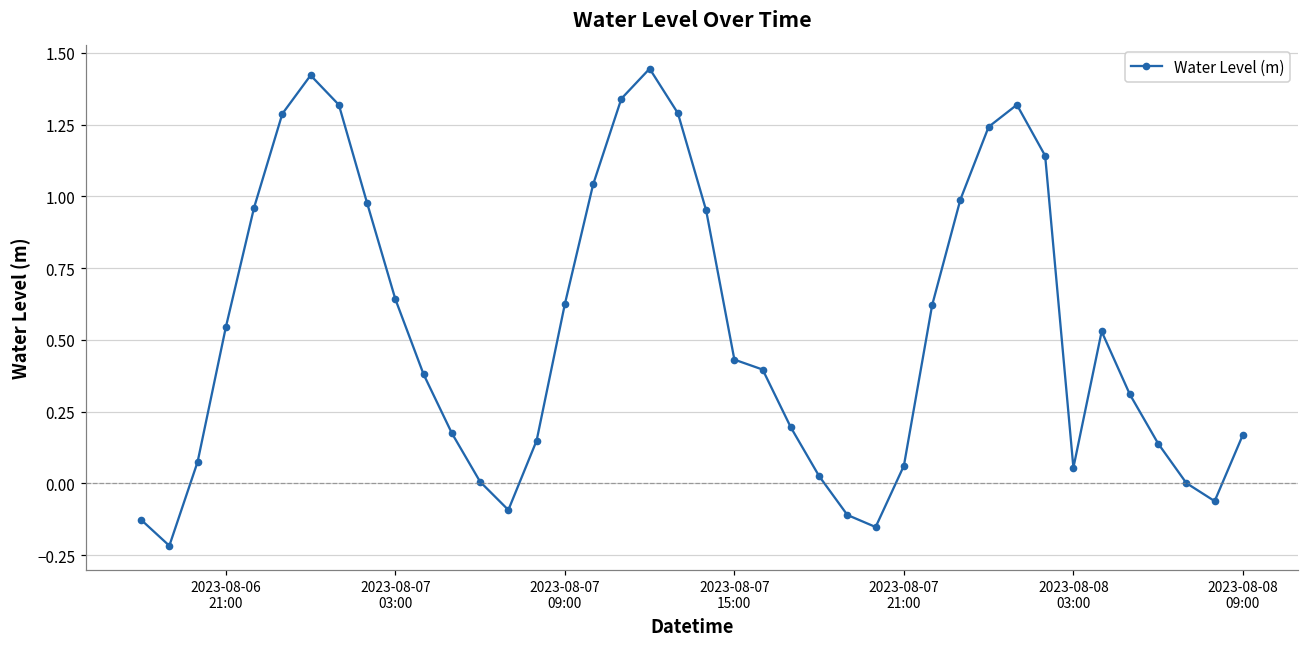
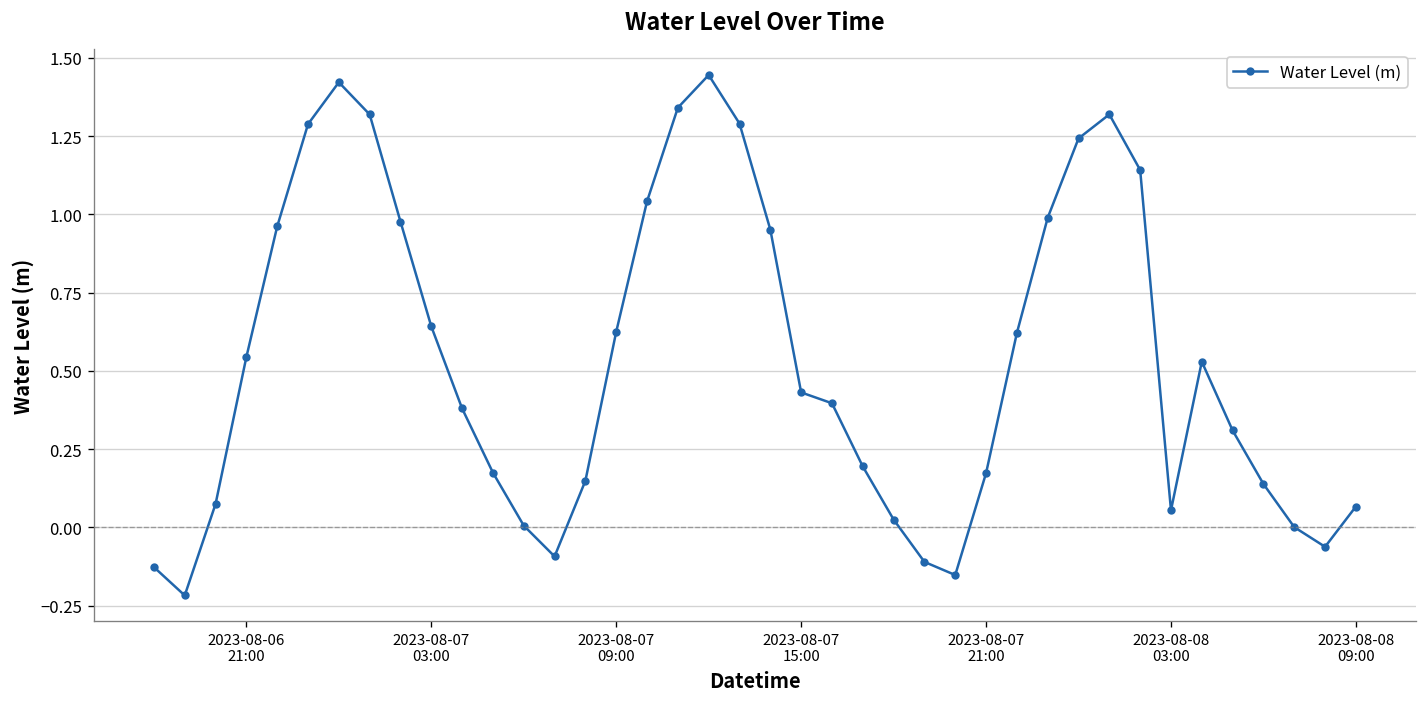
  {
    "2023-08-06 21:00": 0.54,
    "2023-08-07 03:00": 0.64,
    "2023-08-07 09:00": 0.62,
    "2023-08-07 15:00": 0.43,
-   "2023-08-07 21:00": 0.06,
+   "2023-08-07 21:00": 0.17,
    "2023-08-08 03:00": 0.05,
-   "2023-08-08 09:00": 0.17
+   "2023-08-08 09:00": 0.07
  }
